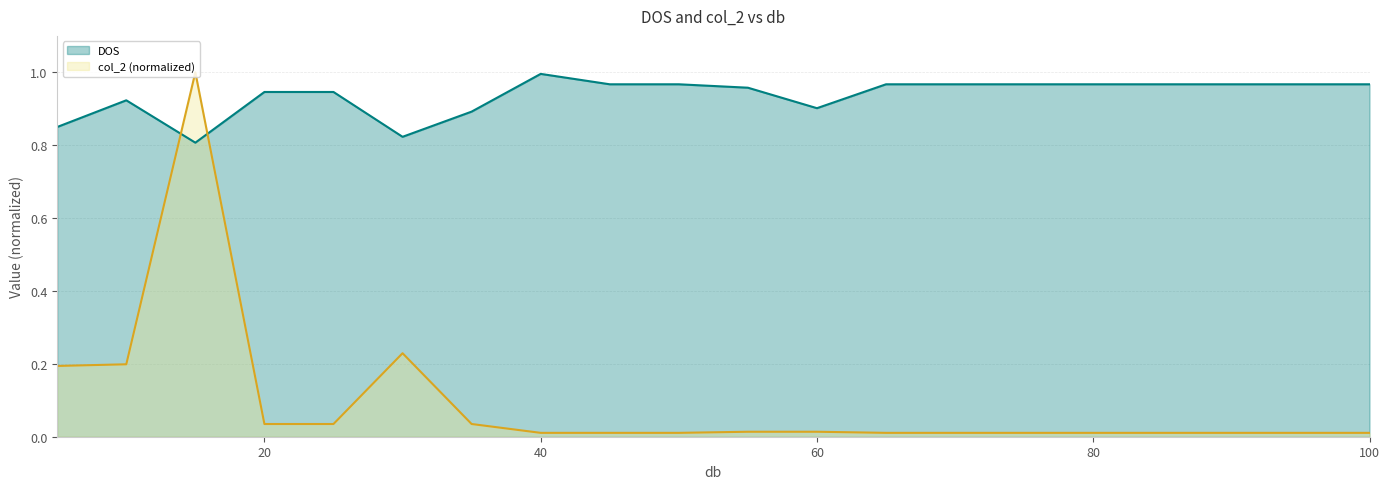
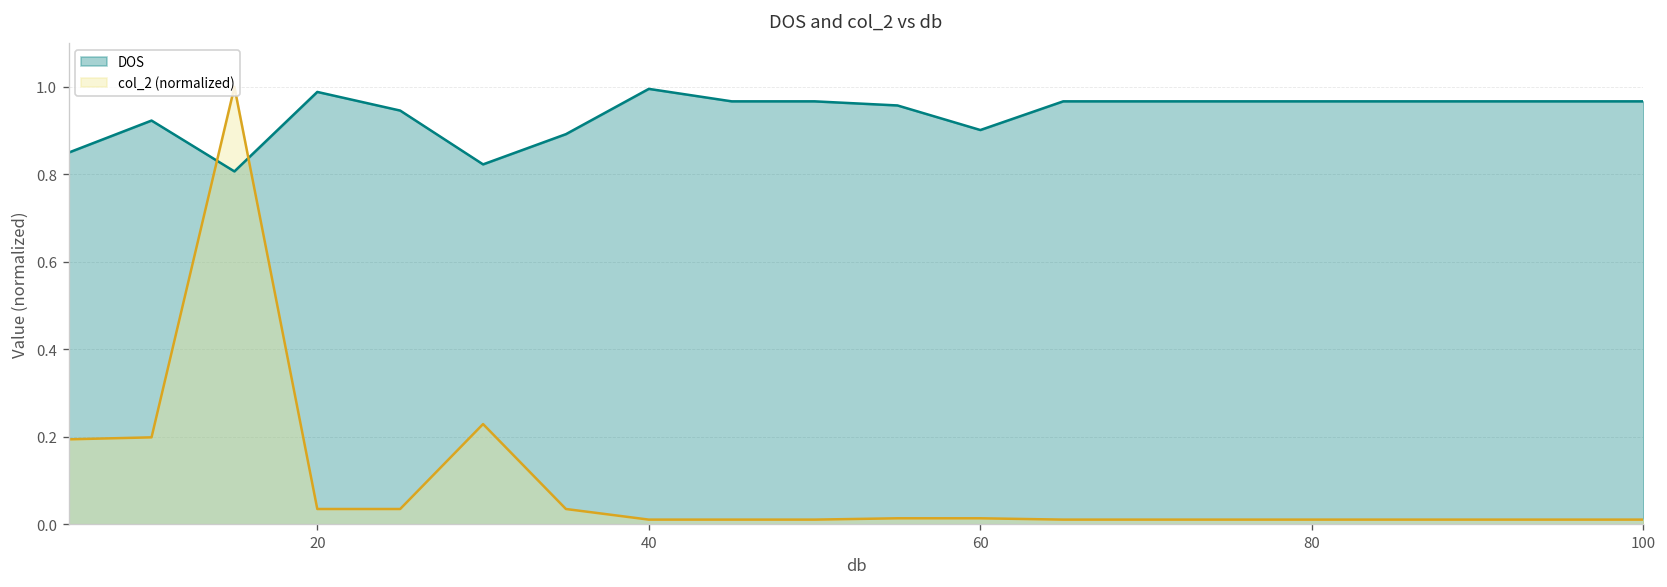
  {
    "DOS": {
-     "20": 0.95,
+     "20": 0.99,
      "40": 1.00,
      "60": 0.90,
      "80": 0.97,
      "100": 0.97
    },
    "col_2 (normalized)": {
      "20": 0.03,
      "40": 0.01,
      "60": 0.01,
      "80": 0.01,
      "100": 0.01
    }
  }
